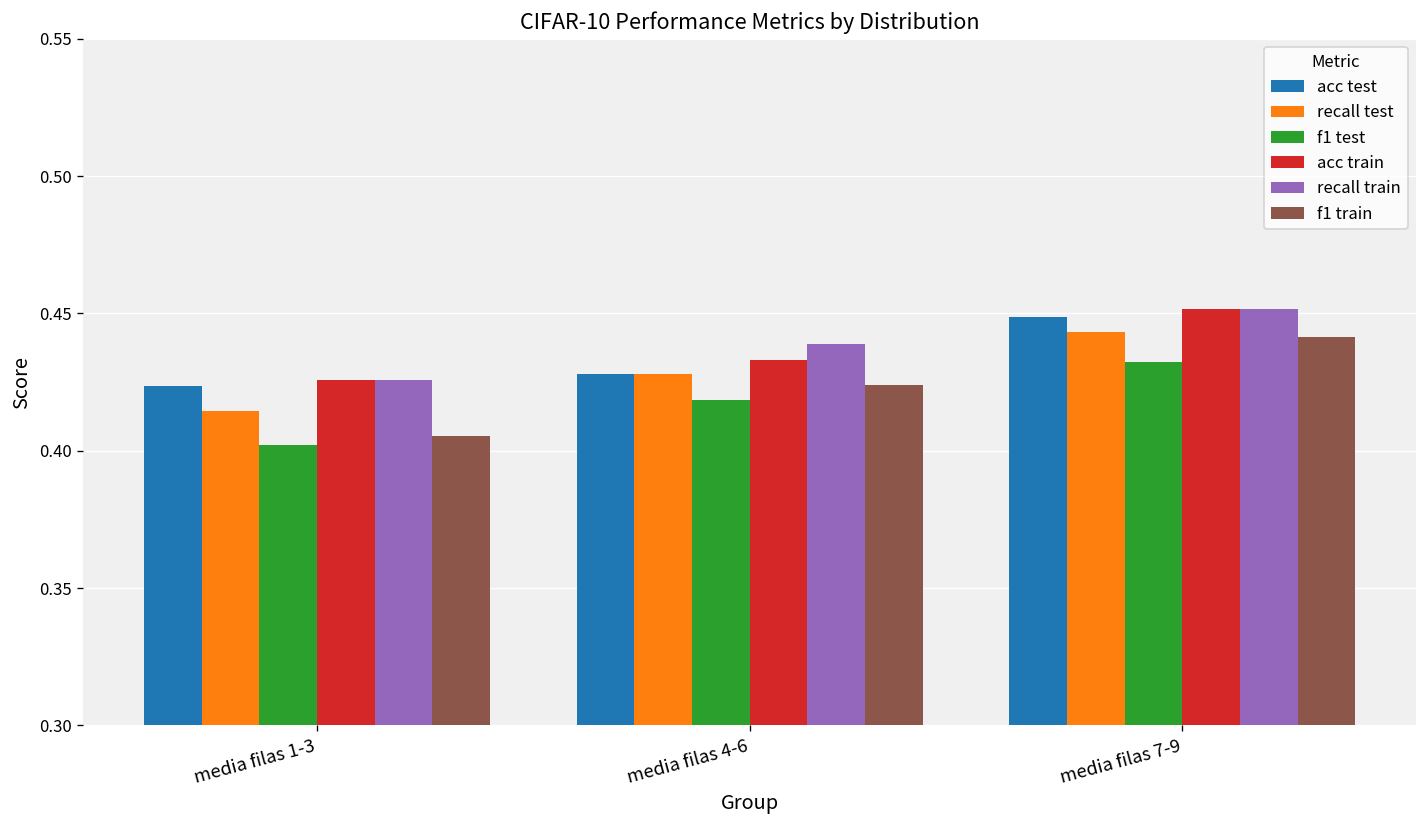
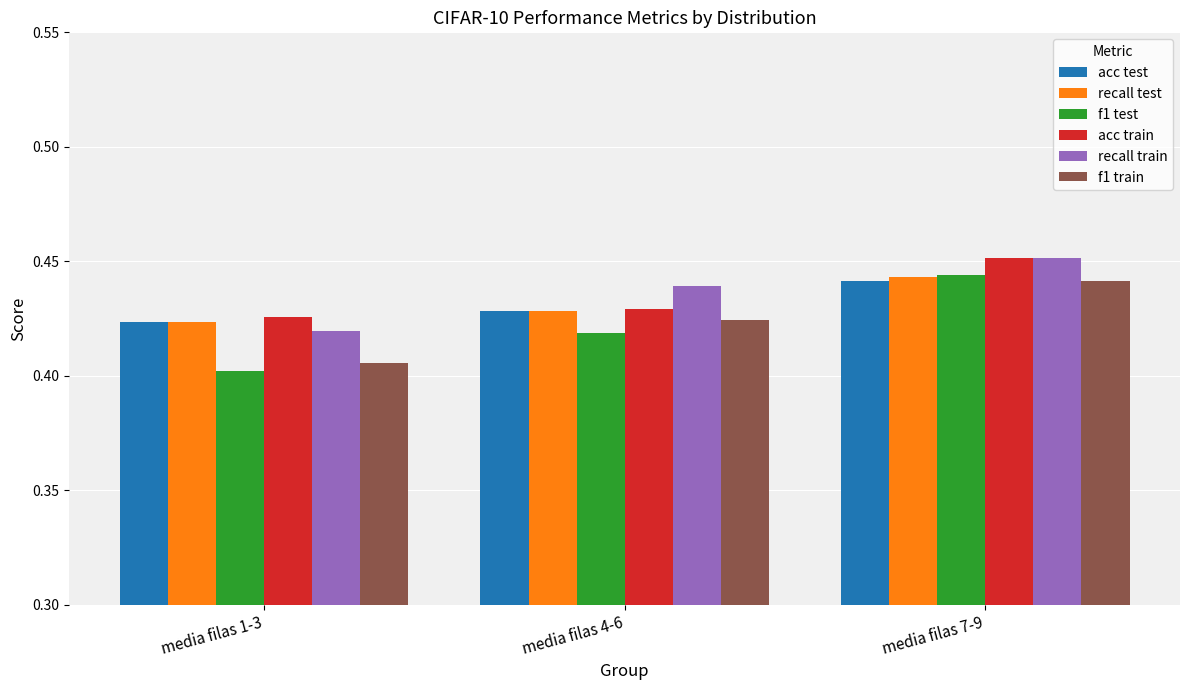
  {
    "acc test": {
      "media filas 1-3": 0.424,
      "media filas 4-6": 0.428,
-     "media filas 7-9": 0.449
+     "media filas 7-9": 0.441
    },
    "recall test": {
-     "media filas 1-3": 0.415,
+     "media filas 1-3": 0.424,
      "media filas 4-6": 0.428,
      "media filas 7-9": 0.443
    },
    "f1 test": {
      "media filas 1-3": 0.402,
      "media filas 4-6": 0.419,
-     "media filas 7-9": 0.433
+     "media filas 7-9": 0.444
    },
    "acc train": {
      "media filas 1-3": 0.426,
-     "media filas 4-6": 0.433,
+     "media filas 4-6": 0.429,
      "media filas 7-9": 0.452
    },
    "recall train": {
-     "media filas 1-3": 0.426,
+     "media filas 1-3": 0.420,
      "media filas 4-6": 0.439,
      "media filas 7-9": 0.452
    },
    "f1 train": {
      "media filas 1-3": 0.405,
      "media filas 4-6": 0.424,
      "media filas 7-9": 0.442
    }
  }
